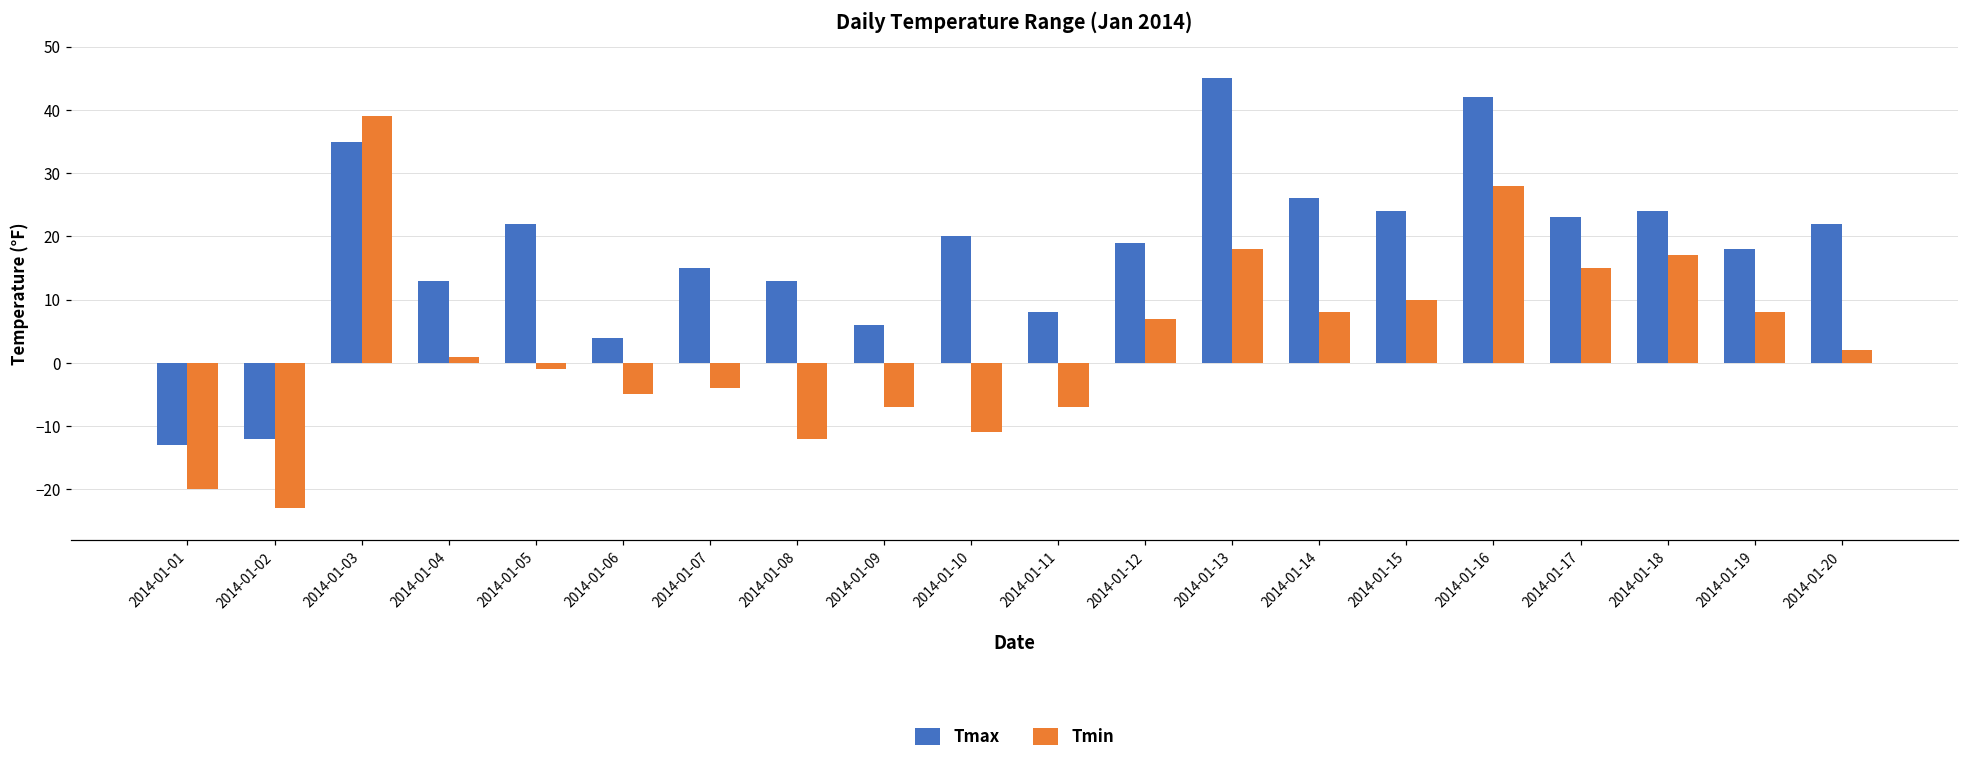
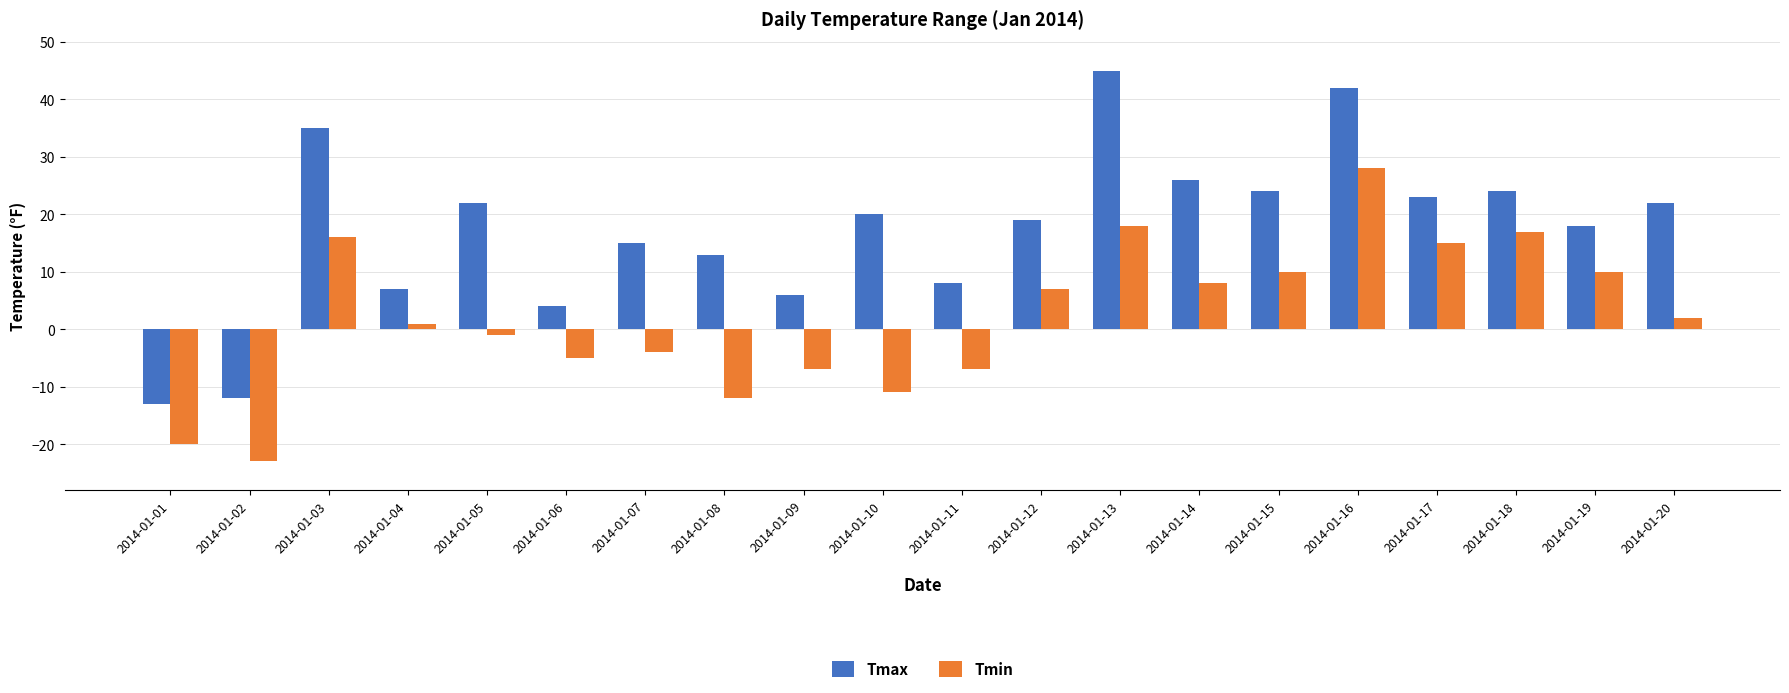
  {
    "Tmax": {
      "2014-01-01": -13,
      "2014-01-02": -12,
      "2014-01-03": 35,
-     "2014-01-04": 13,
+     "2014-01-04": 7,
      "2014-01-05": 22,
      "2014-01-06": 4,
      "2014-01-07": 15,
      "2014-01-08": 13,
      "2014-01-09": 6,
      "2014-01-10": 20,
      "2014-01-11": 8,
      "2014-01-12": 19,
      "2014-01-13": 45,
      "2014-01-14": 26,
      "2014-01-15": 24,
      "2014-01-16": 42,
      "2014-01-17": 23,
      "2014-01-18": 24,
      "2014-01-19": 18,
      "2014-01-20": 22
    },
    "Tmin": {
      "2014-01-01": -20,
      "2014-01-02": -23,
-     "2014-01-03": 39,
+     "2014-01-03": 16,
      "2014-01-04": 1,
      "2014-01-05": -1,
      "2014-01-06": -5,
      "2014-01-07": -4,
      "2014-01-08": -12,
      "2014-01-09": -7,
      "2014-01-10": -11,
      "2014-01-11": -7,
      "2014-01-12": 7,
      "2014-01-13": 18,
      "2014-01-14": 8,
      "2014-01-15": 10,
      "2014-01-16": 28,
      "2014-01-17": 15,
      "2014-01-18": 17,
-     "2014-01-19": 8,
+     "2014-01-19": 10,
      "2014-01-20": 2
    }
  }
